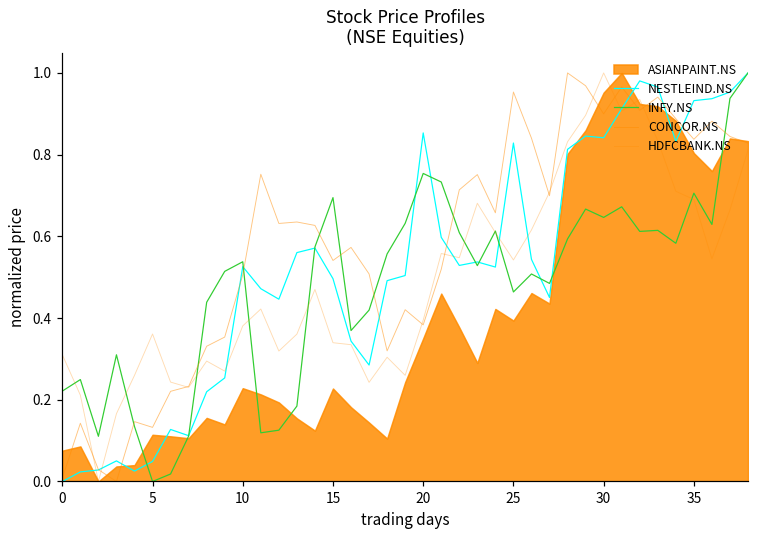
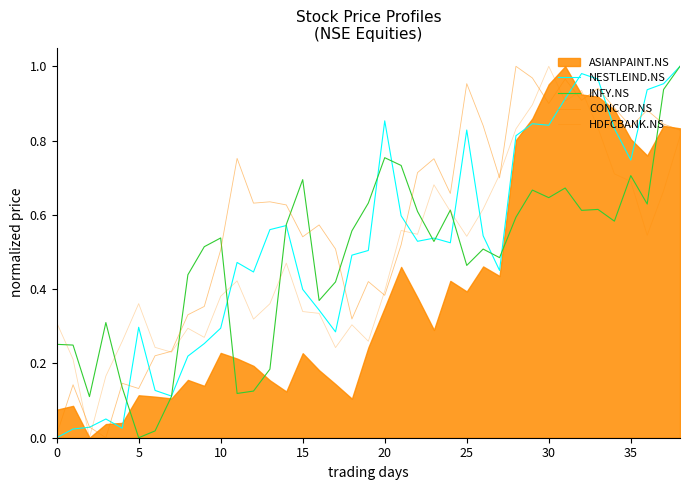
  {
    "NESTLEIND.NS": {
      "0": 0.00,
-     "5": 0.05,
-     "10": 0.53,
-     "15": 0.50,
+     "5": 0.30,
+     "10": 0.29,
+     "15": 0.40,
      "20": 0.85,
      "25": 0.83,
      "30": 0.84,
-     "35": 0.93
+     "35": 0.75
    },
    "INFY.NS": {
-     "0": 0.22,
+     "0": 0.25,
      "5": 0.00,
      "10": 0.54,
      "15": 0.69,
      "20": 0.75,
      "25": 0.46,
      "30": 0.65,
      "35": 0.71
    }
  }
